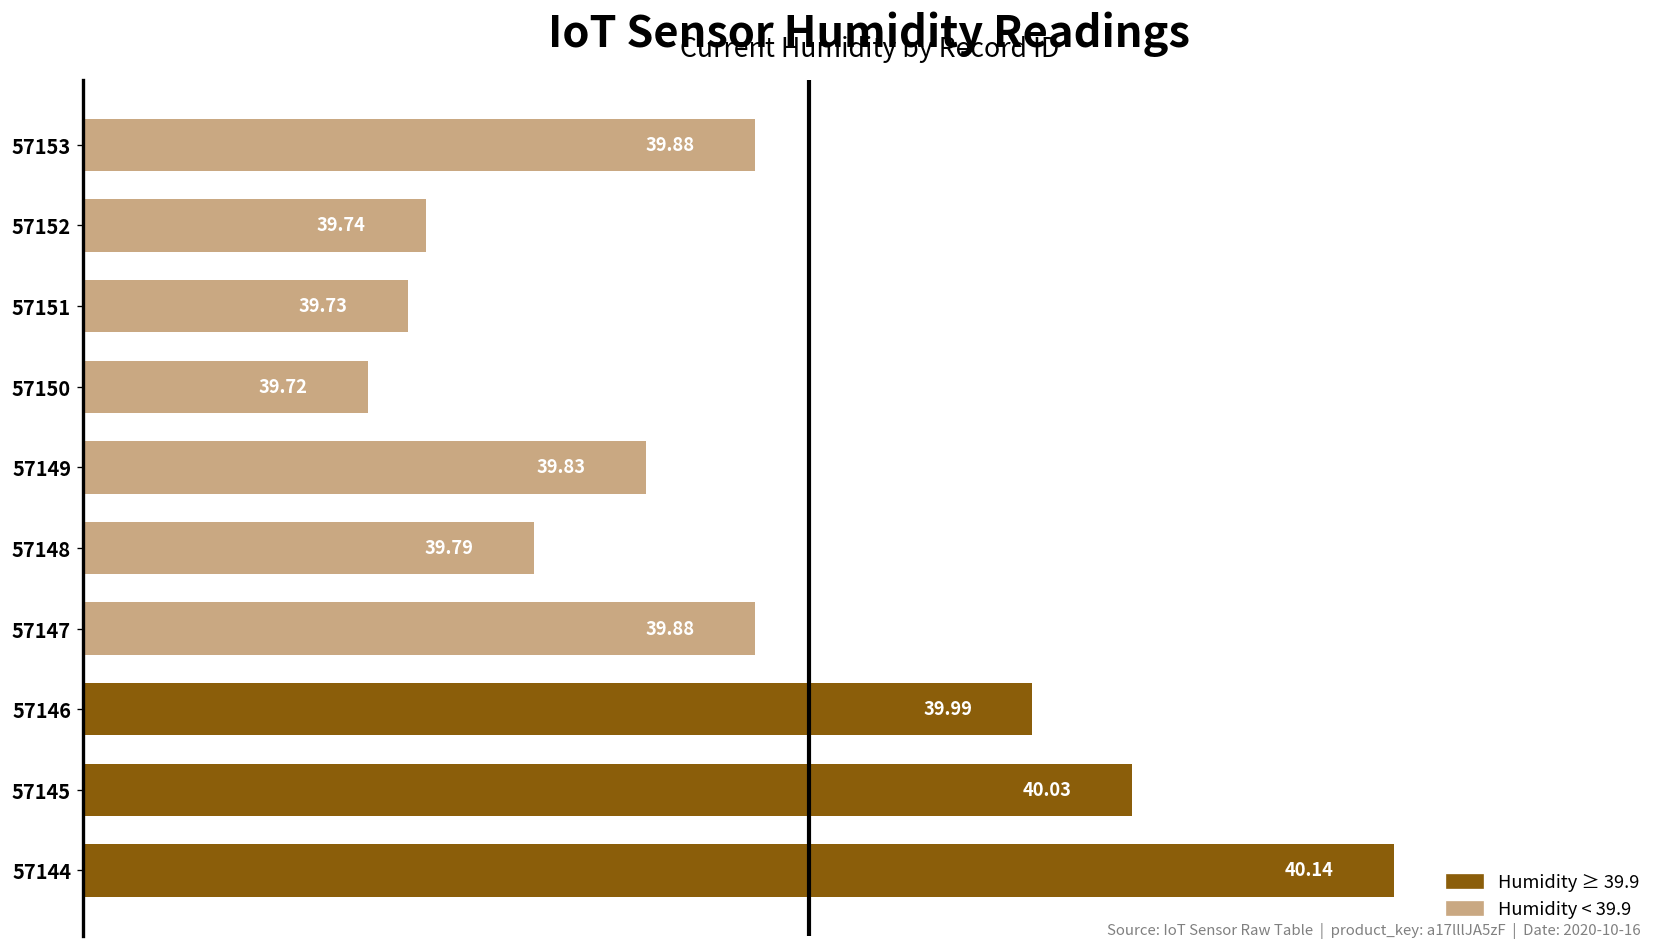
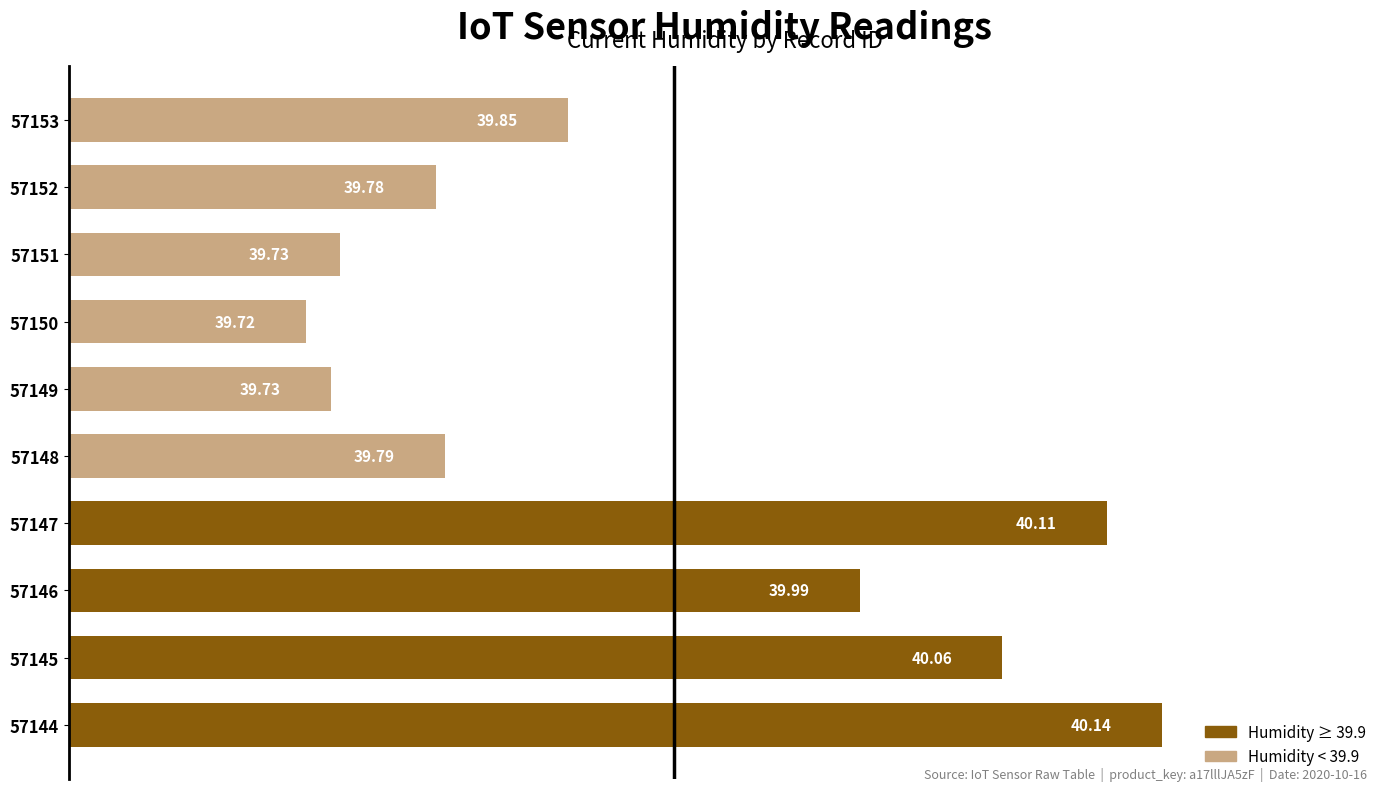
  {
-   "57153": 39.88,
-   "57152": 39.74,
+   "57153": 39.85,
+   "57152": 39.78,
    "57151": 39.73,
    "57150": 39.72,
-   "57149": 39.83,
+   "57149": 39.73,
    "57148": 39.79,
-   "57147": 39.88,
+   "57147": 40.11,
    "57146": 39.99,
-   "57145": 40.03,
+   "57145": 40.06,
    "57144": 40.14
  }
